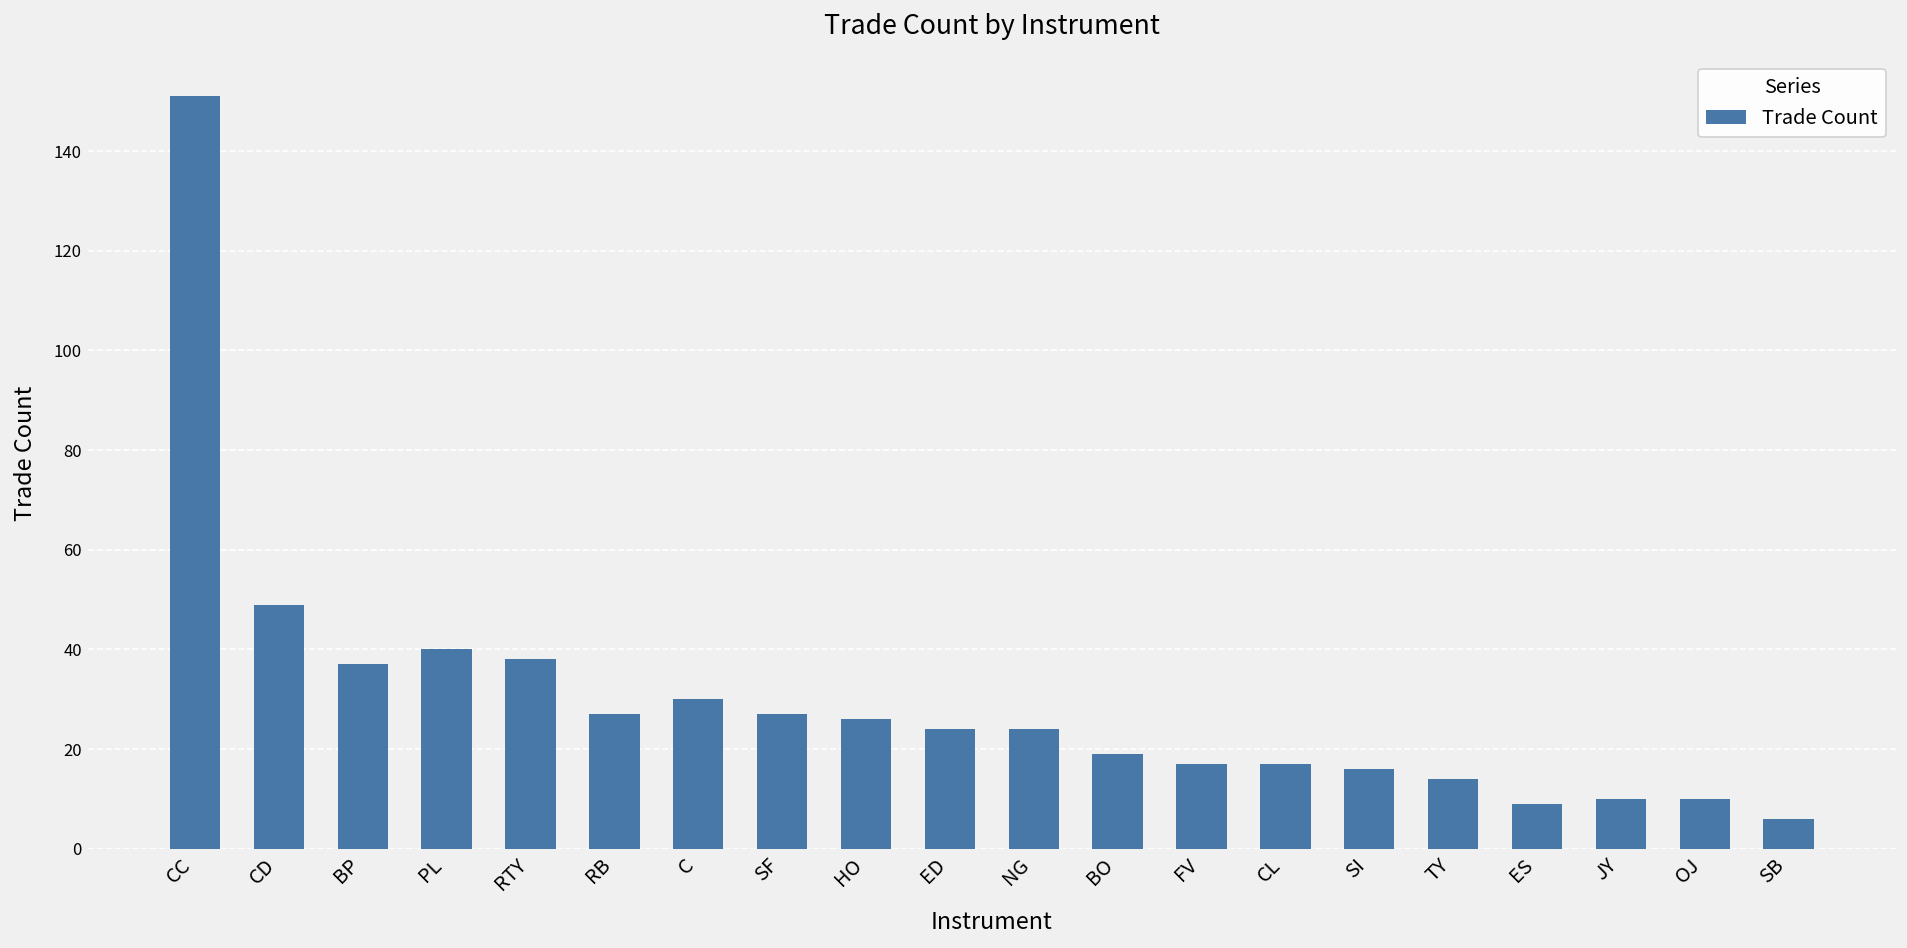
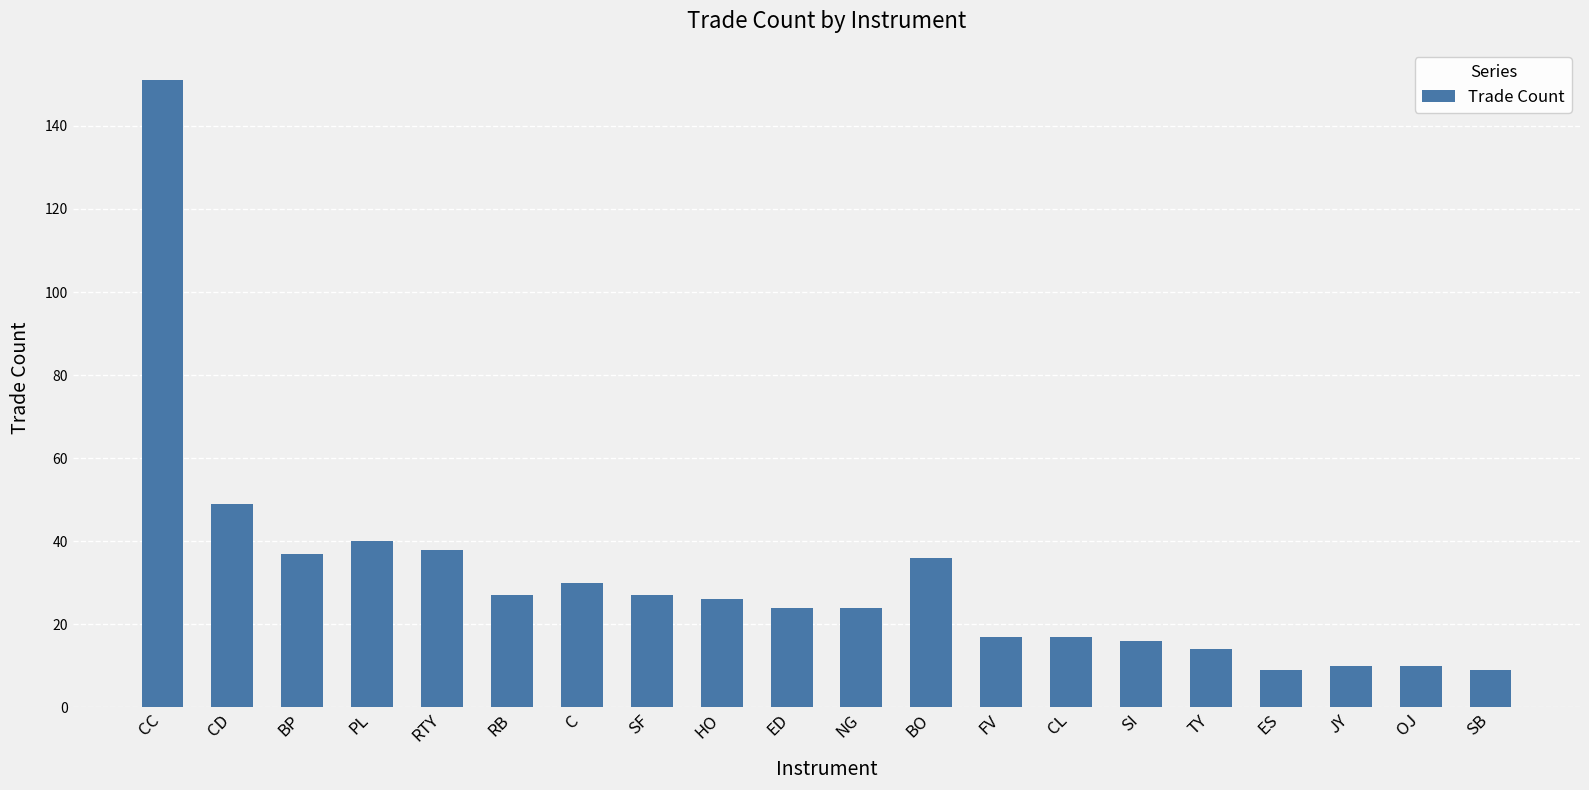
  {
    "CC": 151,
    "CD": 49,
    "BP": 37,
    "PL": 40,
    "RTY": 38,
    "RB": 27,
    "C": 30,
    "SF": 27,
    "HO": 26,
    "ED": 24,
    "NG": 24,
-   "BO": 19,
+   "BO": 36,
    "FV": 17,
    "CL": 17,
    "SI": 16,
    "TY": 14,
    "ES": 9,
    "JY": 10,
    "OJ": 10,
-   "SB": 6
+   "SB": 9
  }
